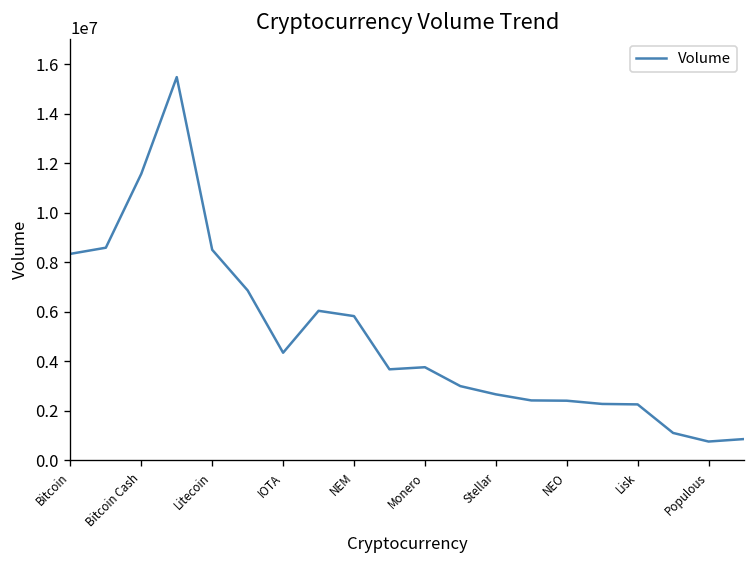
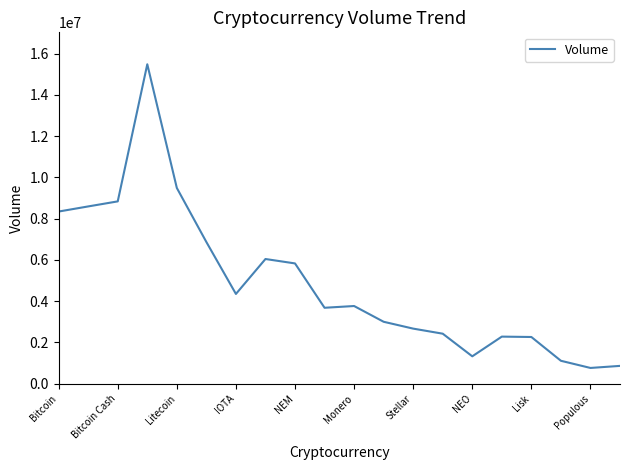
  {
    "Bitcoin": 8300000,
-   "Bitcoin Cash": 11600000,
-   "Litecoin": 8500000,
+   "Bitcoin Cash": 8800000,
+   "Litecoin": 9500000,
    "IOTA": 4300000,
    "NEM": 5800000,
    "Monero": 3800000,
    "Stellar": 2700000,
-   "NEO": 2400000,
+   "NEO": 1300000,
    "Lisk": 2300000,
    "Populous": 800000
  }
